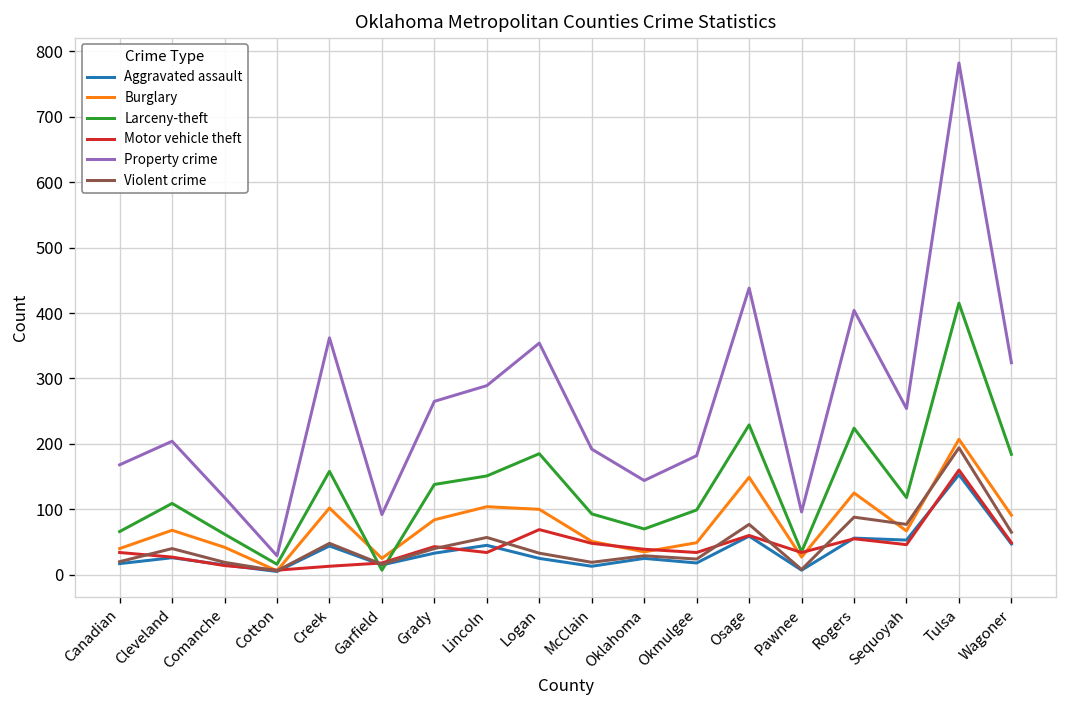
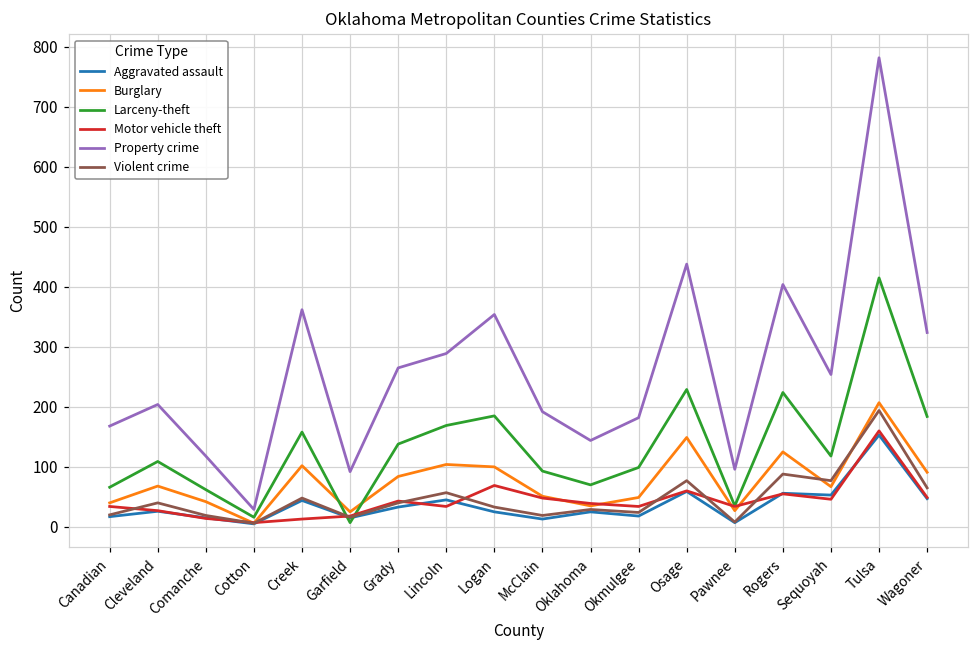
  {
    "Aggravated assault": {
      "Grady": 30,
      "Lincoln": 50,
      "Logan": 30,
      "McClain": 10,
      "Okmulgee": 20,
      "Sequoyah": 50,
      "Tulsa": 150
    },
    "Burglary": {
      "Canadian": 40,
      "Cleveland": 70,
      "Comanche": 40,
      "Creek": 100,
      "Garfield": 30,
      "Grady": 80,
      "Lincoln": 100,
      "Logan": 100,
      "Okmulgee": 50,
      "Osage": 150,
      "Pawnee": 30,
      "Rogers": 130,
      "Sequoyah": 70,
      "Tulsa": 210,
      "Wagoner": 90
    },
    "Larceny-theft": {
      "Canadian": 70,
      "Cleveland": 110,
      "Comanche": 60,
      "Cotton": 20,
      "Creek": 160,
      "Garfield": 10,
      "Grady": 140,
-     "Lincoln": 150,
+     "Lincoln": 170,
      "Logan": 190,
      "McClain": 90,
      "Oklahoma": 70,
      "Okmulgee": 100,
      "Osage": 230,
      "Rogers": 220,
      "Sequoyah": 120,
      "Tulsa": 420,
      "Wagoner": 180
    },
    "Motor vehicle theft": {
      "Canadian": 30,
      "Creek": 10,
      "Lincoln": 30,
      "Logan": 70,
      "Okmulgee": 30,
      "Sequoyah": 50,
      "Tulsa": 160
    },
    "Property crime": {
      "Canadian": 170,
      "Cleveland": 200,
      "Comanche": 120,
      "Cotton": 30,
      "Creek": 360,
      "Garfield": 90,
      "Grady": 270,
      "Lincoln": 290,
      "Logan": 350,
      "McClain": 190,
      "Oklahoma": 140,
      "Okmulgee": 180,
      "Osage": 440,
      "Pawnee": 100,
      "Rogers": 400,
      "Sequoyah": 250,
      "Tulsa": 780,
      "Wagoner": 320
    },
    "Violent crime": {
      "Cleveland": 40,
      "Lincoln": 60,
      "Logan": 30,
      "McClain": 20,
      "Okmulgee": 20,
      "Osage": 80,
      "Rogers": 90,
      "Sequoyah": 80,
      "Tulsa": 190,
      "Wagoner": 70
    }
  }
